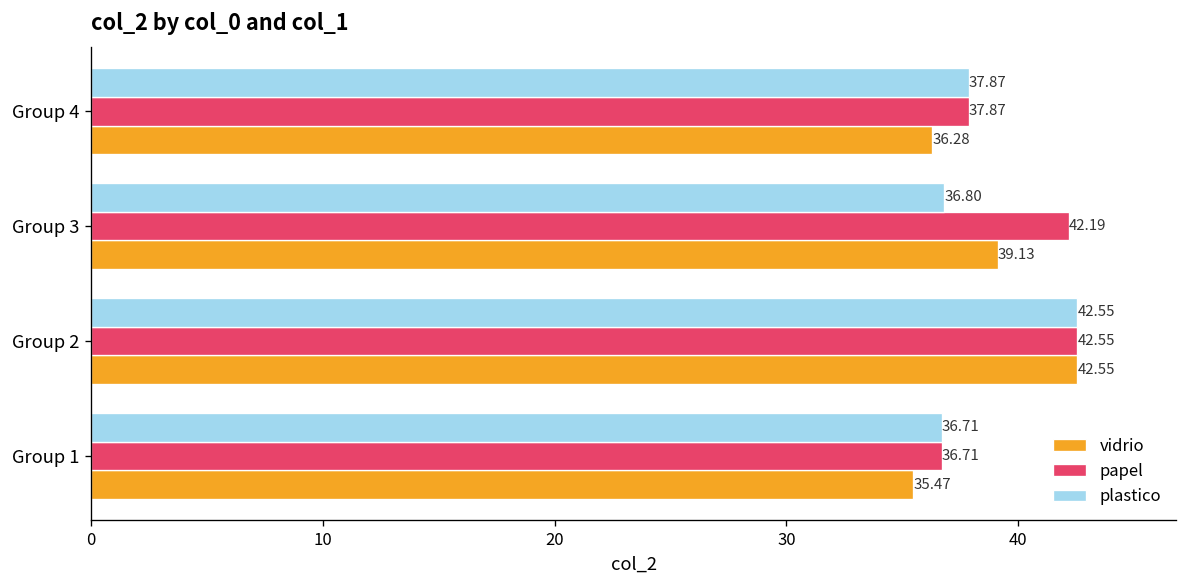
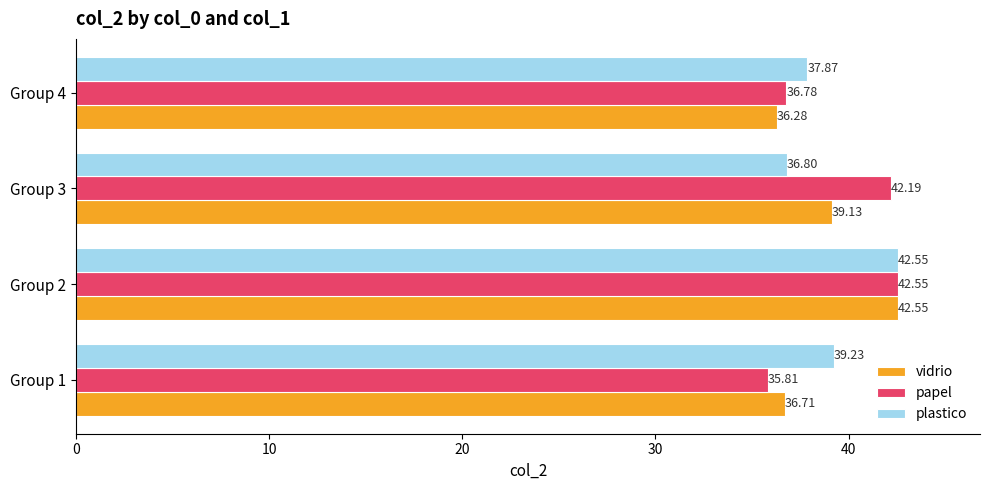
  {
    "vidrio": {
      "Group 4": 36.28,
      "Group 3": 39.13,
      "Group 2": 42.55,
-     "Group 1": 35.47
+     "Group 1": 36.71
    },
    "papel": {
-     "Group 4": 37.87,
+     "Group 4": 36.78,
      "Group 3": 42.19,
      "Group 2": 42.55,
-     "Group 1": 36.71
+     "Group 1": 35.81
    },
    "plastico": {
      "Group 4": 37.87,
      "Group 3": 36.80,
      "Group 2": 42.55,
-     "Group 1": 36.71
+     "Group 1": 39.23
    }
  }
